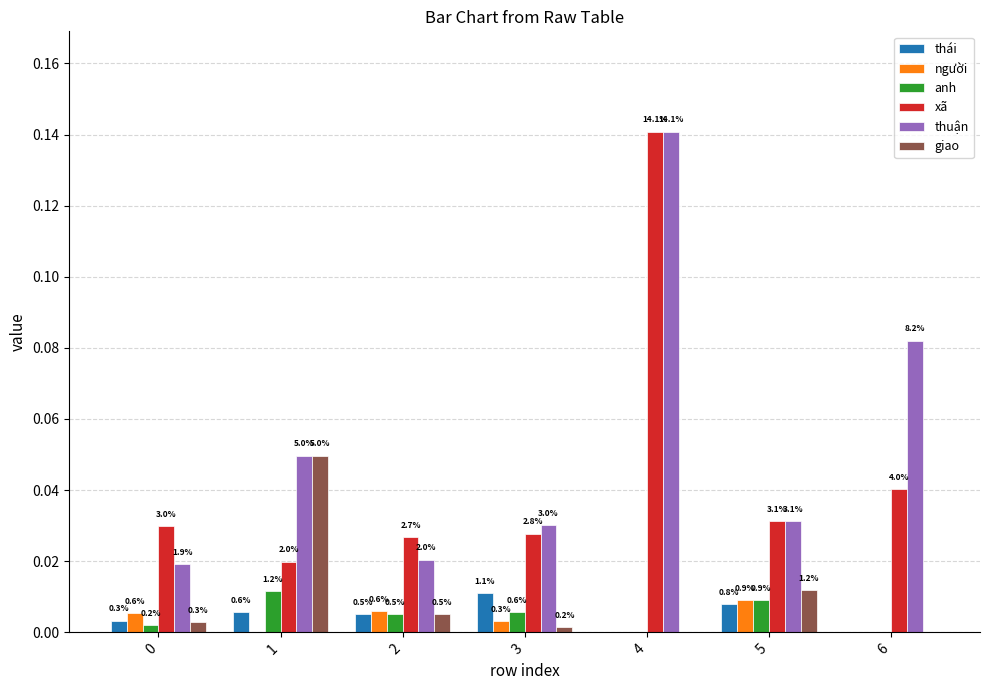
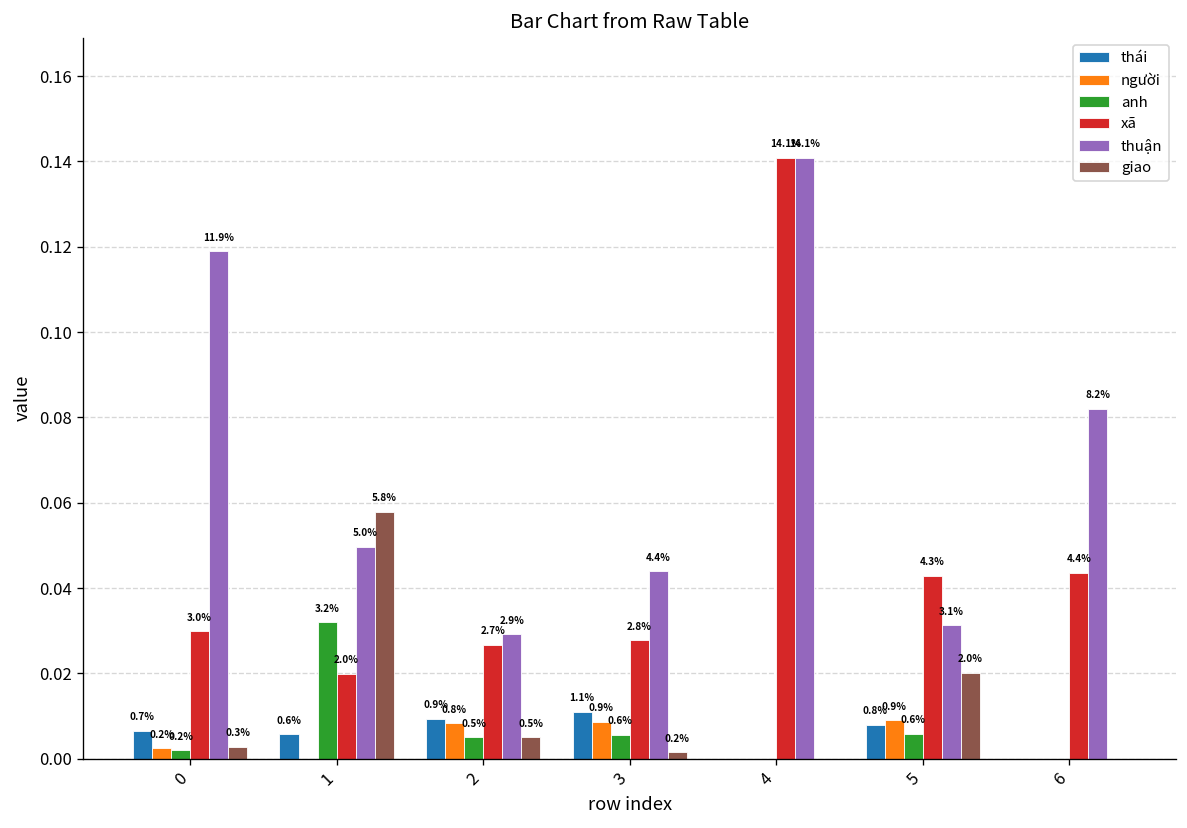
  {
    "thái": {
-     "0": "0.3%",
+     "0": "0.7%",
      "1": "0.6%",
-     "2": "0.5%",
+     "2": "0.9%",
      "3": "1.1%",
      "5": "0.8%"
    },
    "người": {
-     "0": "0.6%",
-     "2": "0.6%",
-     "3": "0.3%",
+     "0": "0.2%",
+     "2": "0.8%",
+     "3": "0.9%",
      "5": "0.9%"
    },
    "anh": {
-     "1": "1.2%",
+     "1": "3.2%",
      "2": "0.5%",
      "3": "0.6%",
-     "5": "0.9%"
+     "5": "0.6%"
    },
    "xã": {
      "0": "3.0%",
      "1": "2.0%",
      "2": "2.7%",
      "3": "2.8%",
-     "5": "3.1%",
-     "6": "4.0%"
+     "5": "4.3%",
+     "6": "4.4%"
    },
    "thuận": {
-     "0": "1.9%",
+     "0": "11.9%",
      "1": "5.0%",
-     "2": "2.0%",
-     "3": "3.0%",
+     "2": "2.9%",
+     "3": "4.4%",
      "5": "3.1%",
      "6": "8.2%"
    },
    "giao": {
      "0": "0.3%",
-     "1": "5.0%",
+     "1": "5.8%",
      "2": "0.5%",
      "3": "0.2%",
-     "5": "1.2%"
+     "5": "2.0%"
    }
  }
